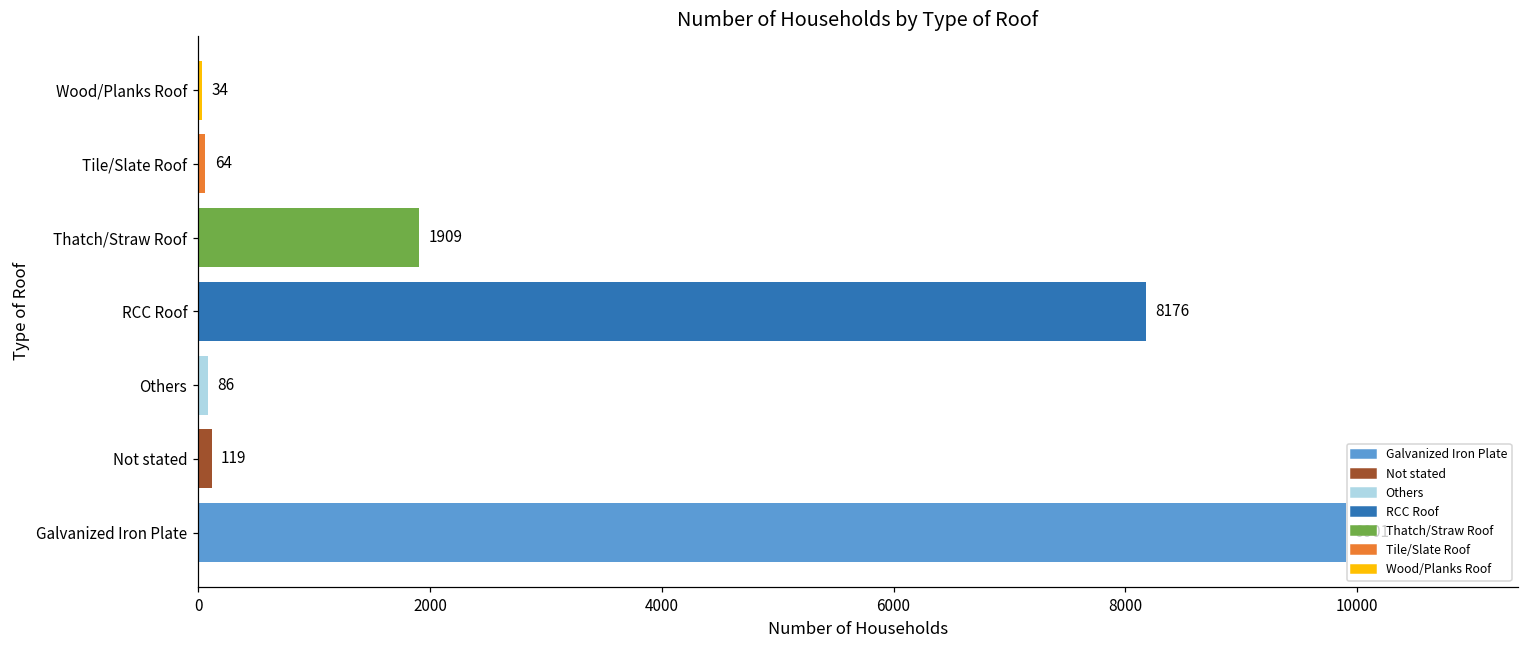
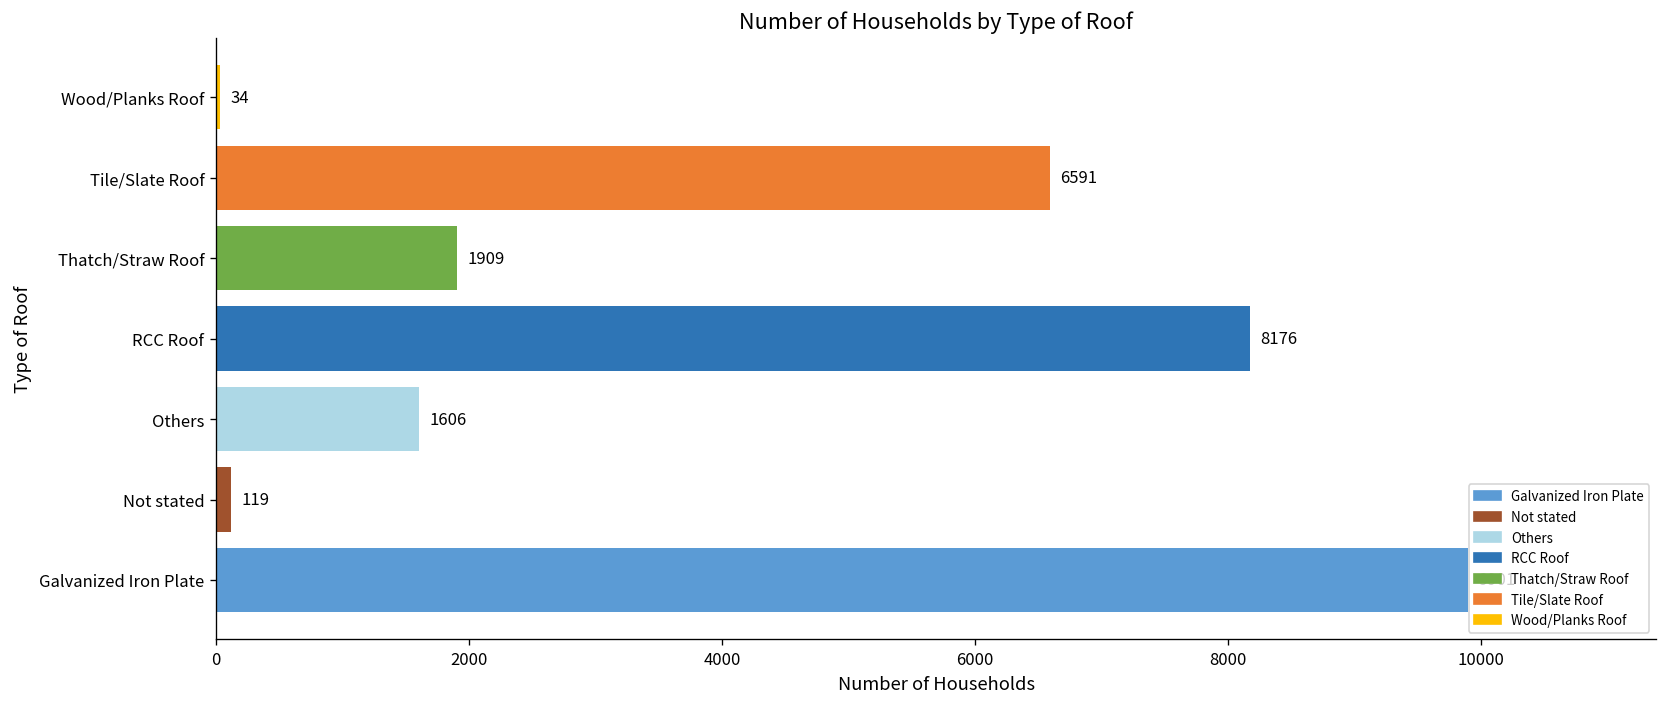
  {
    "Wood/Planks Roof": 34,
-   "Tile/Slate Roof": 64,
+   "Tile/Slate Roof": 6591,
    "Thatch/Straw Roof": 1909,
    "RCC Roof": 8176,
-   "Others": 86,
+   "Others": 1606,
    "Not stated": 119
  }
